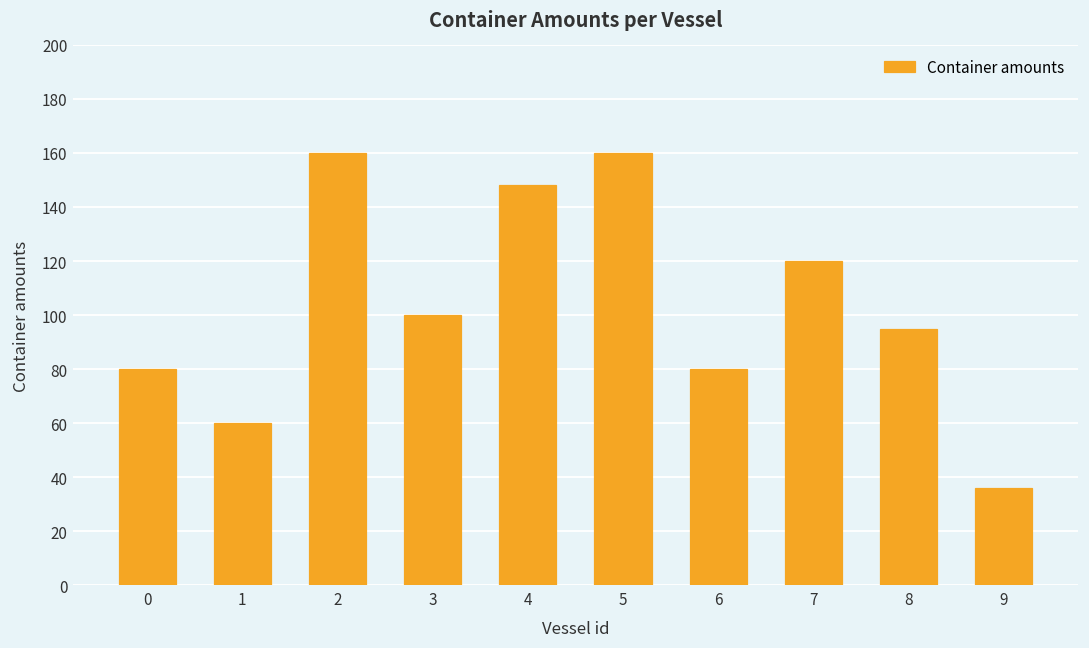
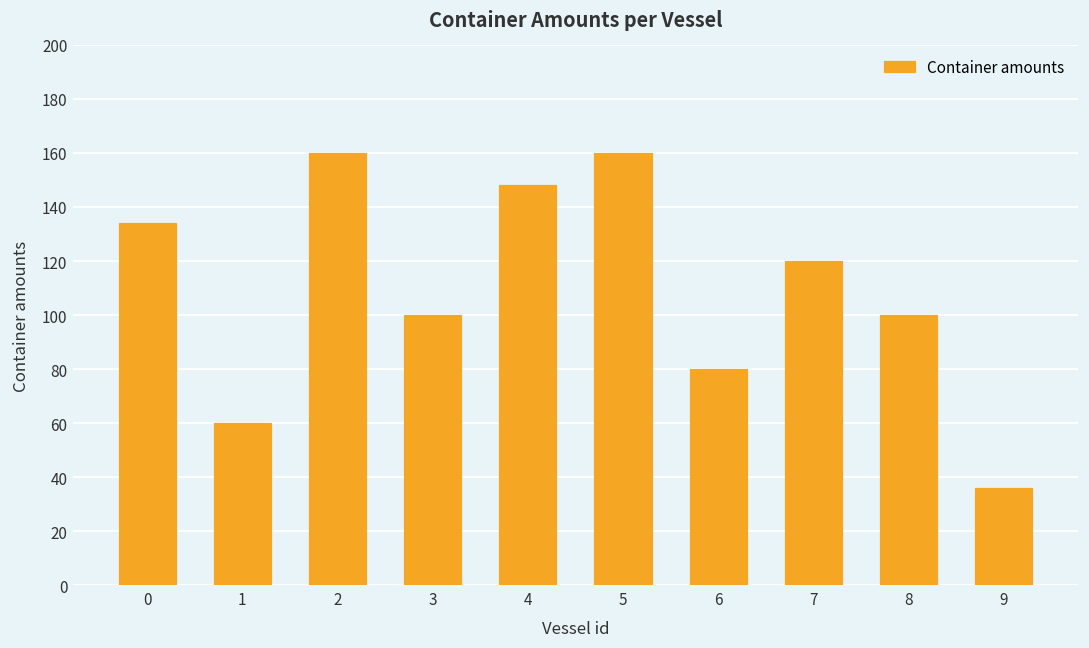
  {
-   "0": 80,
+   "0": 134,
    "1": 60,
    "2": 160,
    "3": 100,
    "4": 148,
    "5": 160,
    "6": 80,
    "7": 120,
-   "8": 95,
+   "8": 100,
    "9": 36
  }
